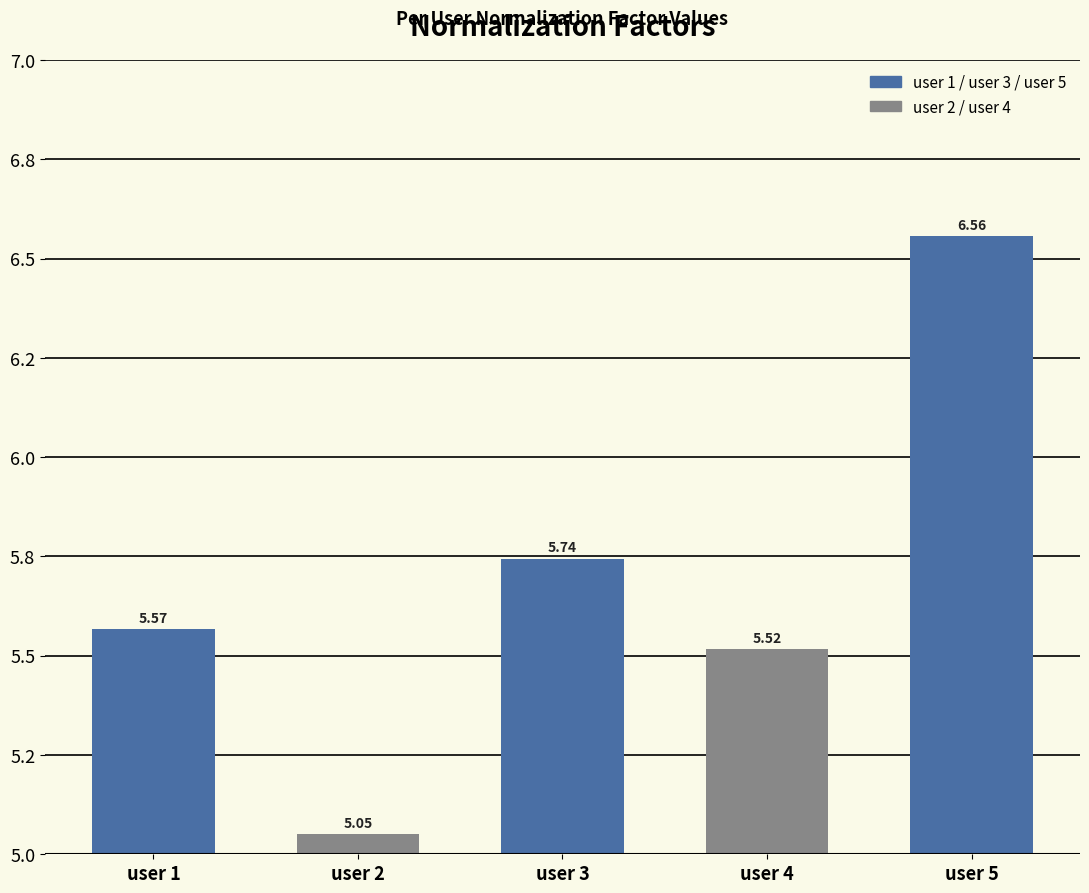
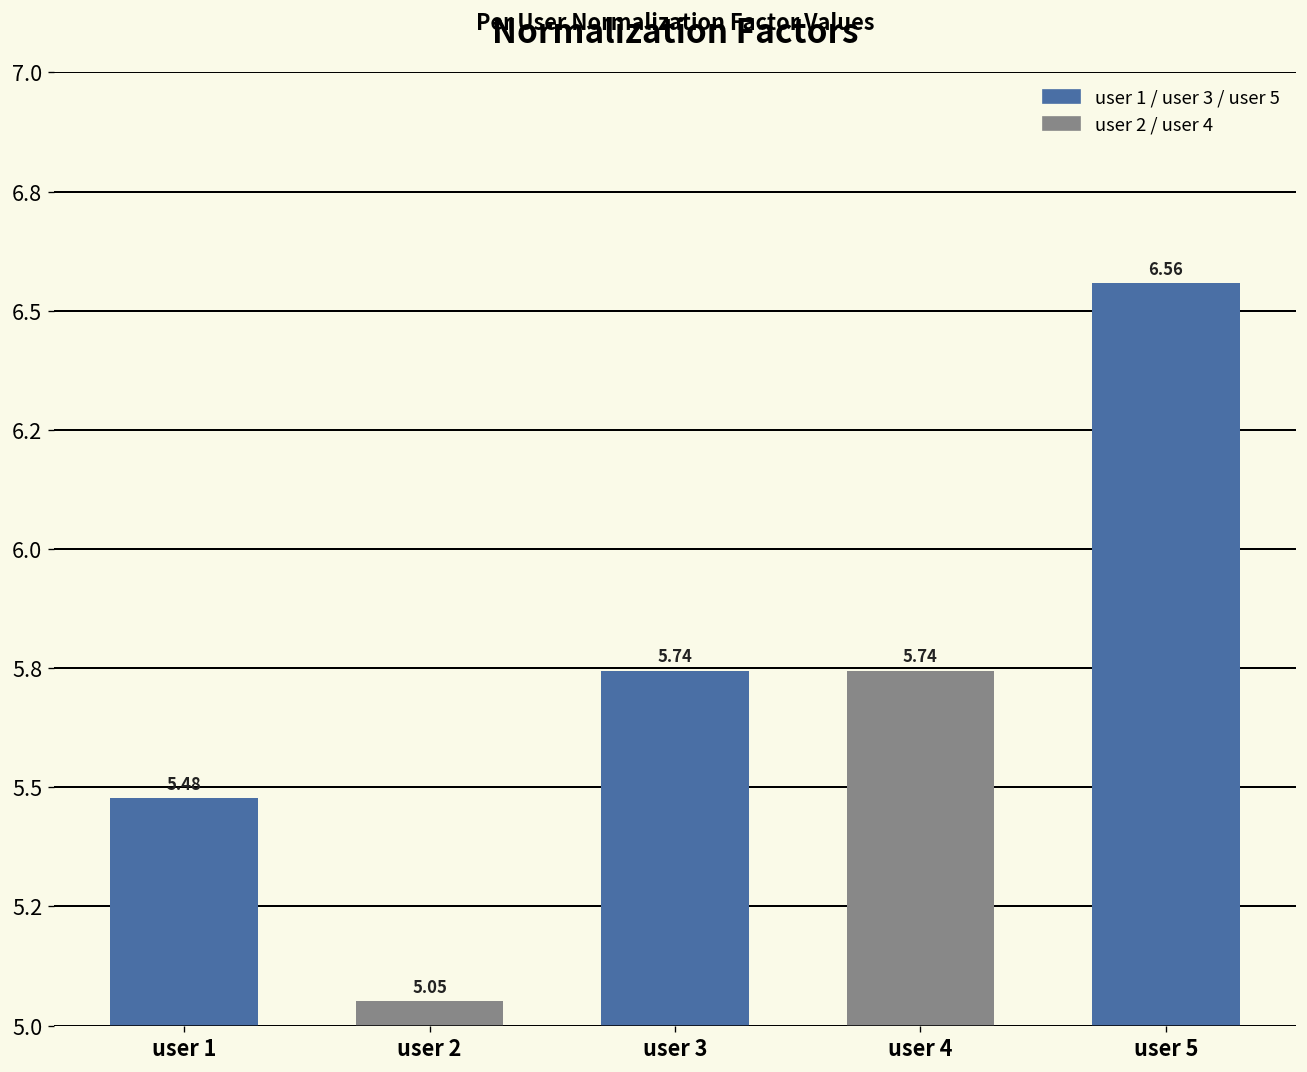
  {
-   "user 1": 5.57,
+   "user 1": 5.48,
    "user 2": 5.05,
    "user 3": 5.74,
-   "user 4": 5.52,
+   "user 4": 5.74,
    "user 5": 6.56
  }
